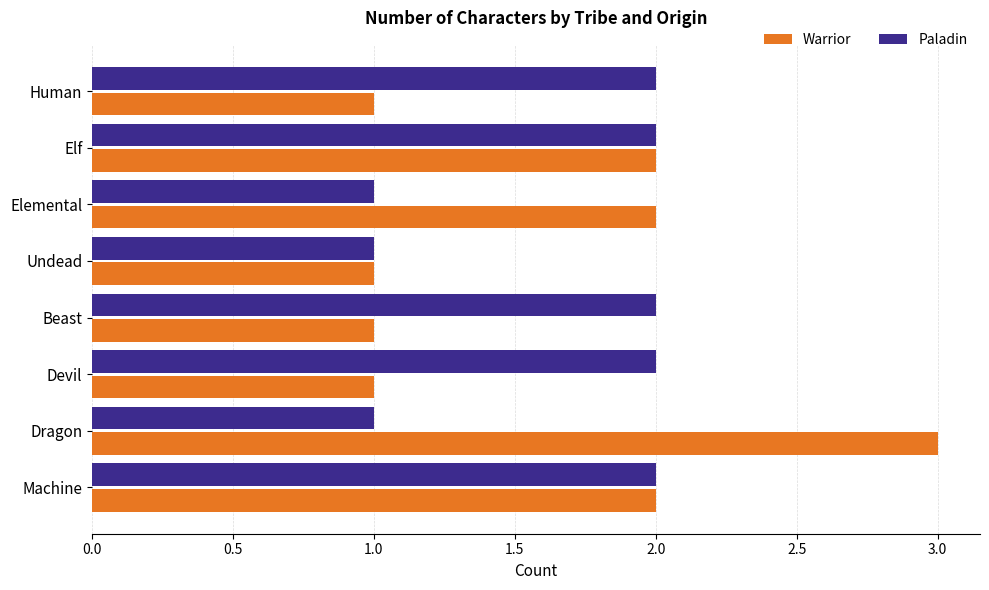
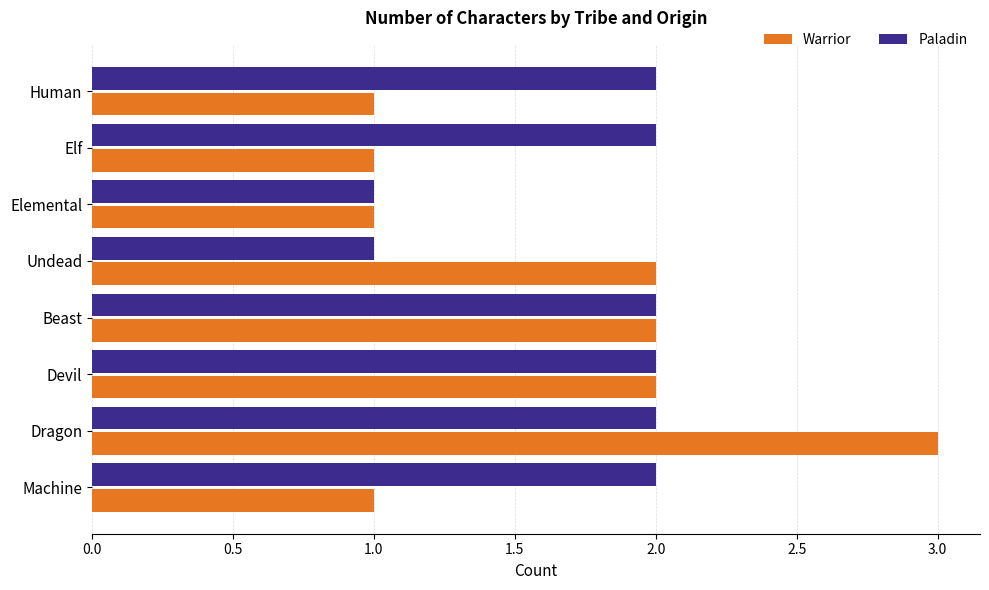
  {
    "Warrior": {
      "Human": 1,
-     "Elf": 2,
-     "Elemental": 2,
-     "Undead": 1,
-     "Beast": 1,
-     "Devil": 1,
+     "Elf": 1,
+     "Elemental": 1,
+     "Undead": 2,
+     "Beast": 2,
+     "Devil": 2,
      "Dragon": 3,
-     "Machine": 2
+     "Machine": 1
    },
    "Paladin": {
      "Human": 2,
      "Elf": 2,
      "Elemental": 1,
      "Undead": 1,
      "Beast": 2,
      "Devil": 2,
-     "Dragon": 1,
+     "Dragon": 2,
      "Machine": 2
    }
  }
